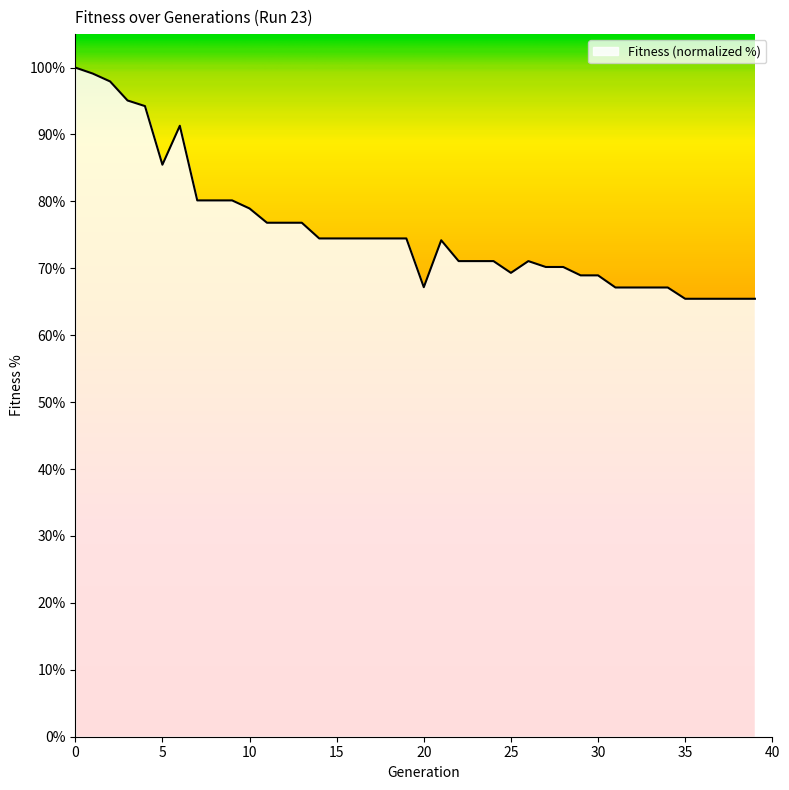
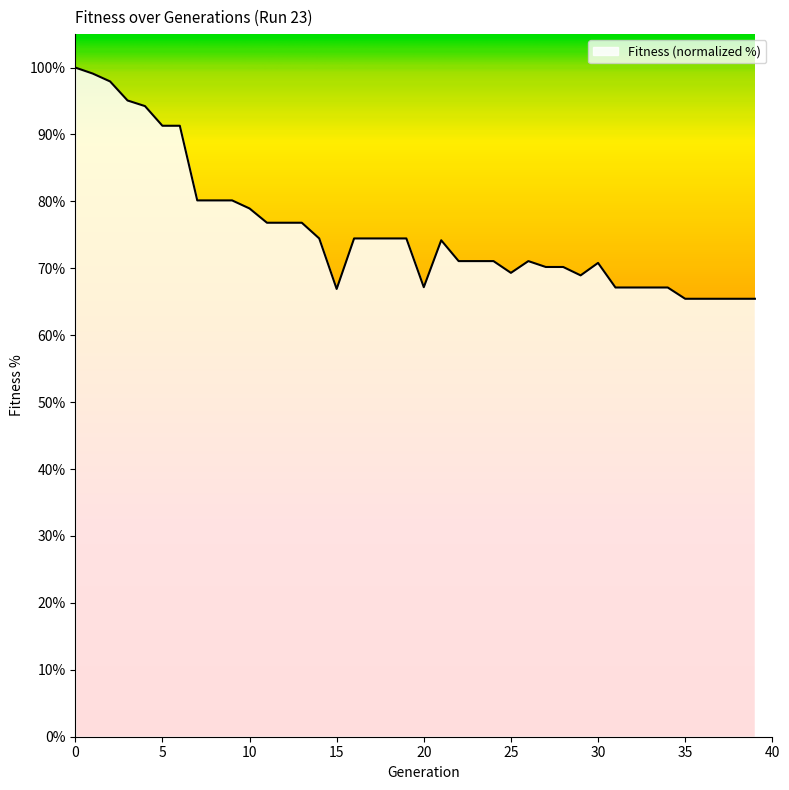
  {
    "0": "100%",
-   "5": "85%",
+   "5": "91%",
    "10": "79%",
-   "15": "74%",
+   "15": "67%",
    "20": "67%",
    "25": "69%",
-   "30": "69%",
+   "30": "71%",
    "35": "65%"
  }
